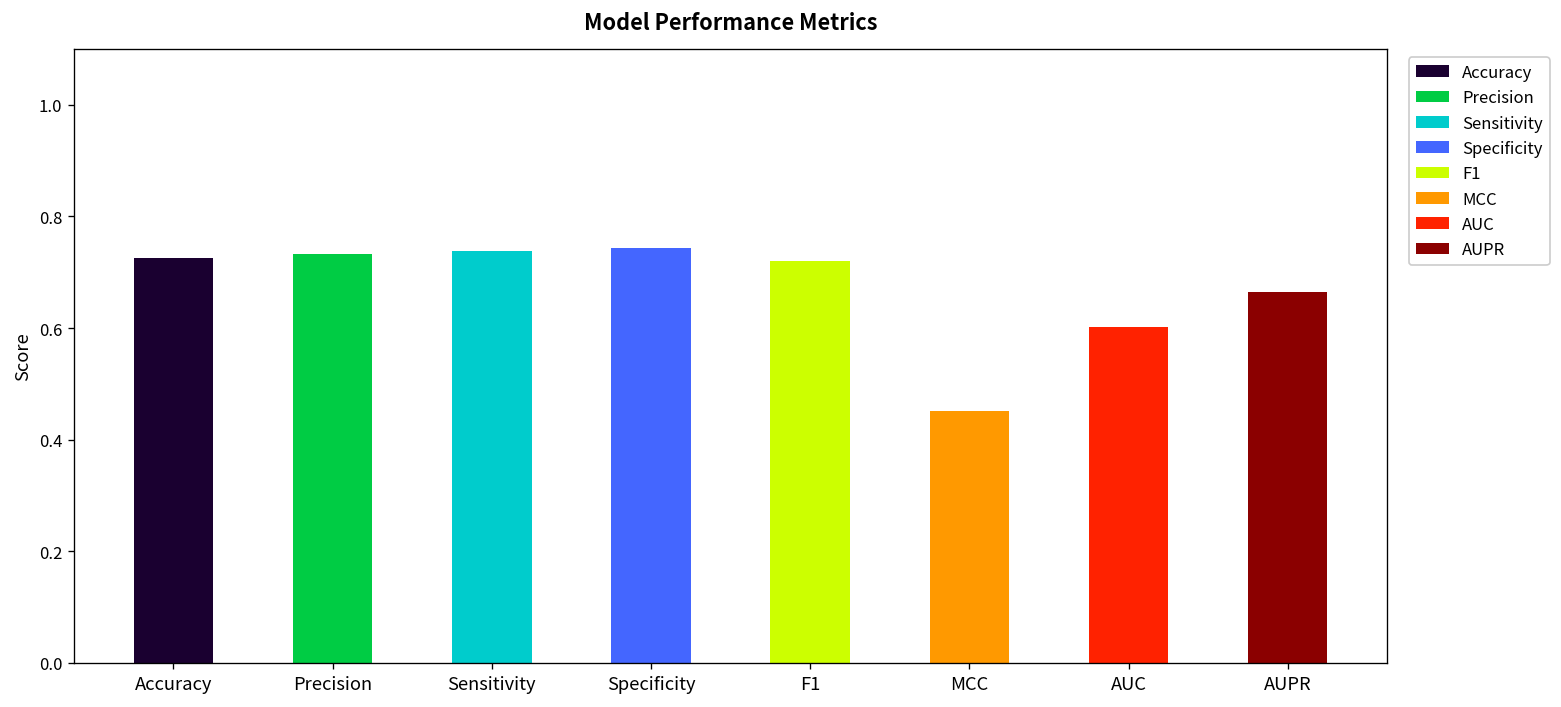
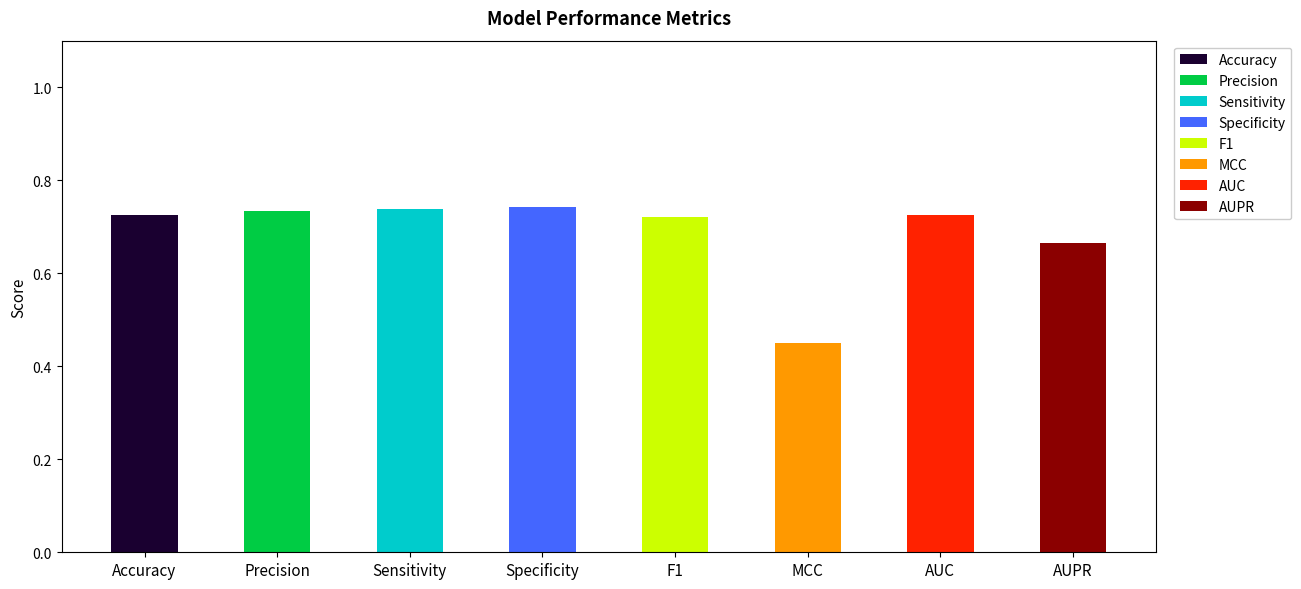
  {
    "Accuracy": 0.73,
    "Precision": 0.73,
    "Sensitivity": 0.74,
    "Specificity": 0.74,
    "F1": 0.72,
    "MCC": 0.45,
-   "AUC": 0.60,
+   "AUC": 0.73,
    "AUPR": 0.67
  }
